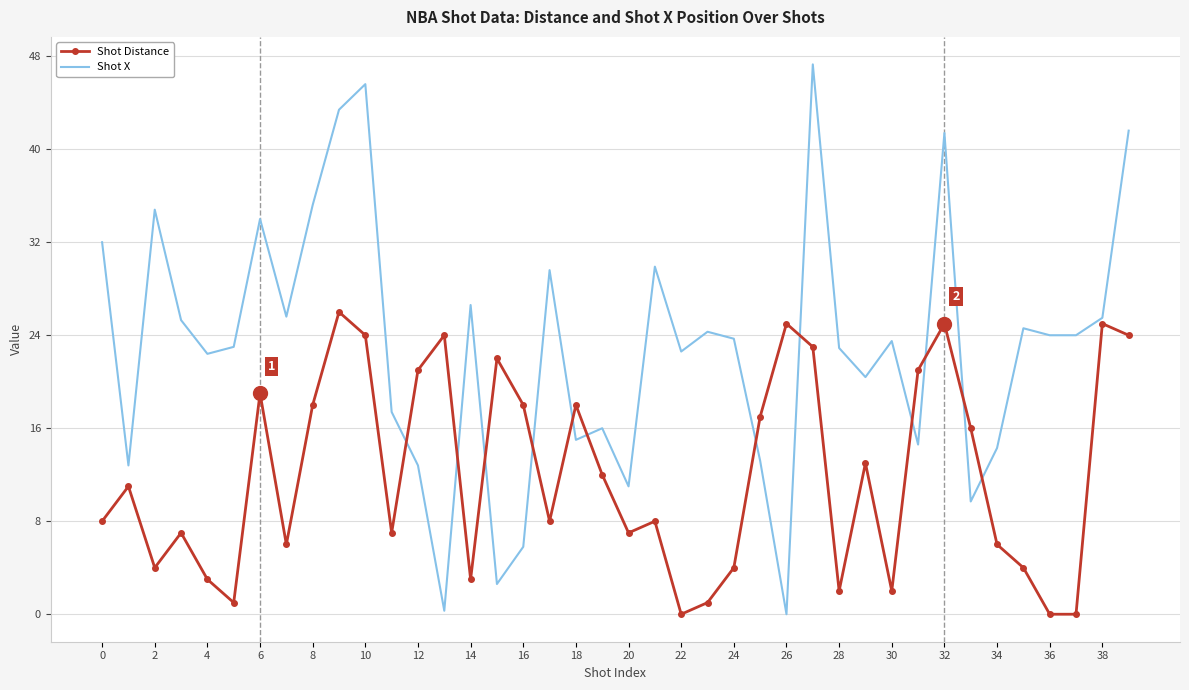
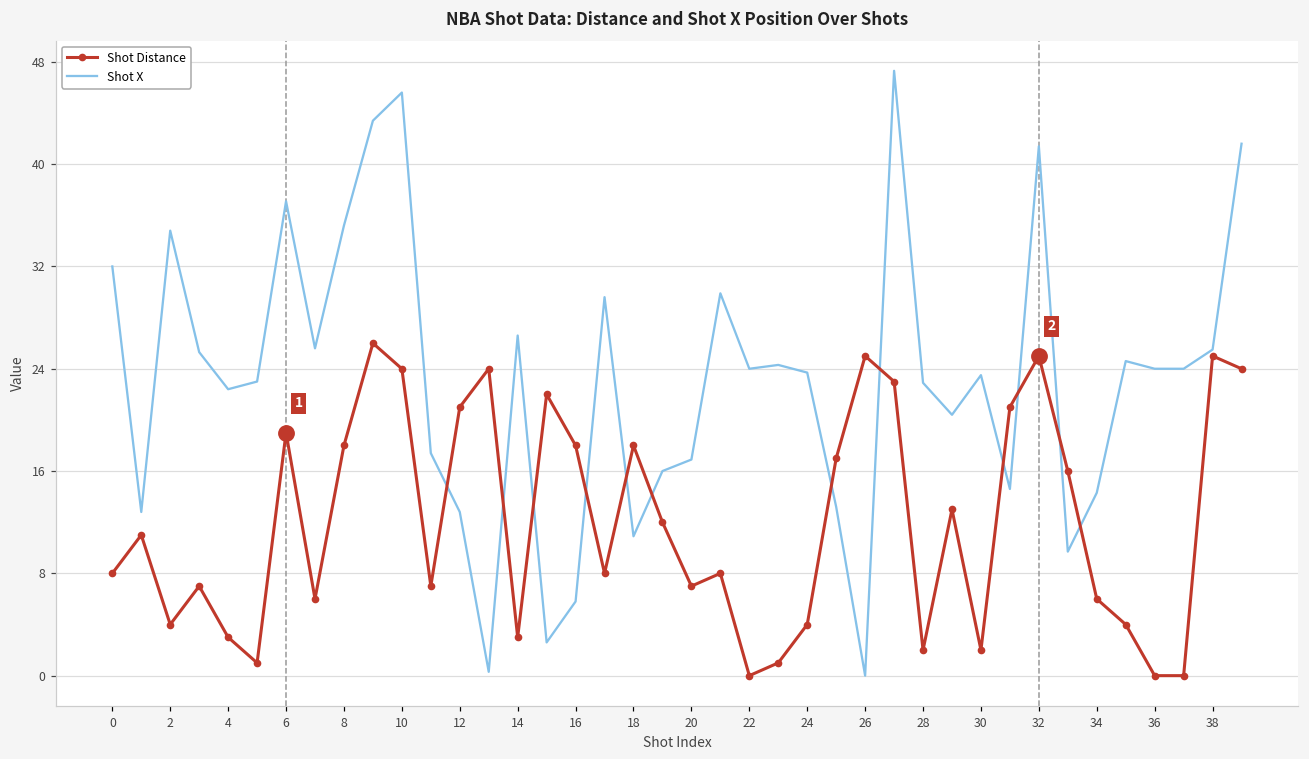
  {
    "Shot X": {
      "0": 32.0,
      "2": 34.8,
      "4": 22.4,
-     "6": 34.0,
+     "6": 37.1,
      "8": 35.2,
      "10": 45.6,
      "12": 12.8,
      "14": 26.6,
      "16": 5.8,
-     "18": 15.0,
-     "20": 11.0,
-     "22": 22.6,
+     "18": 10.9,
+     "20": 16.9,
+     "22": 24.0,
      "24": 23.7,
      "26": 0.0,
      "28": 22.9,
      "30": 23.5,
      "32": 41.4,
      "34": 14.3,
      "36": 24.0,
      "38": 25.5
    }
  }
